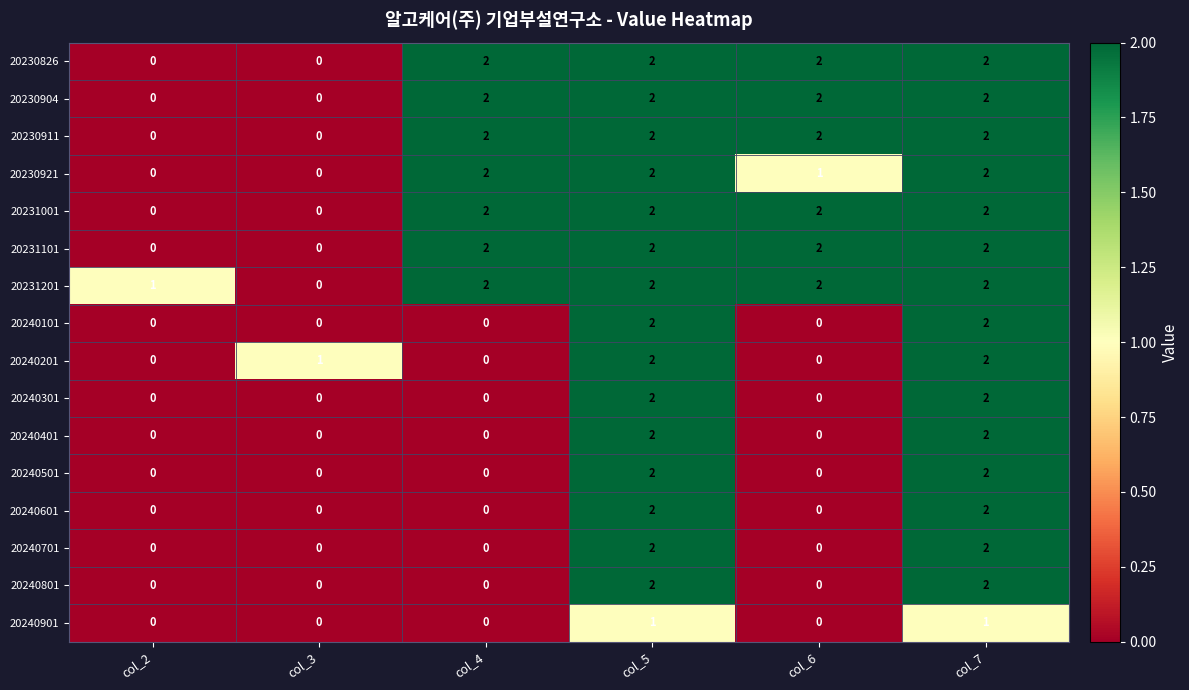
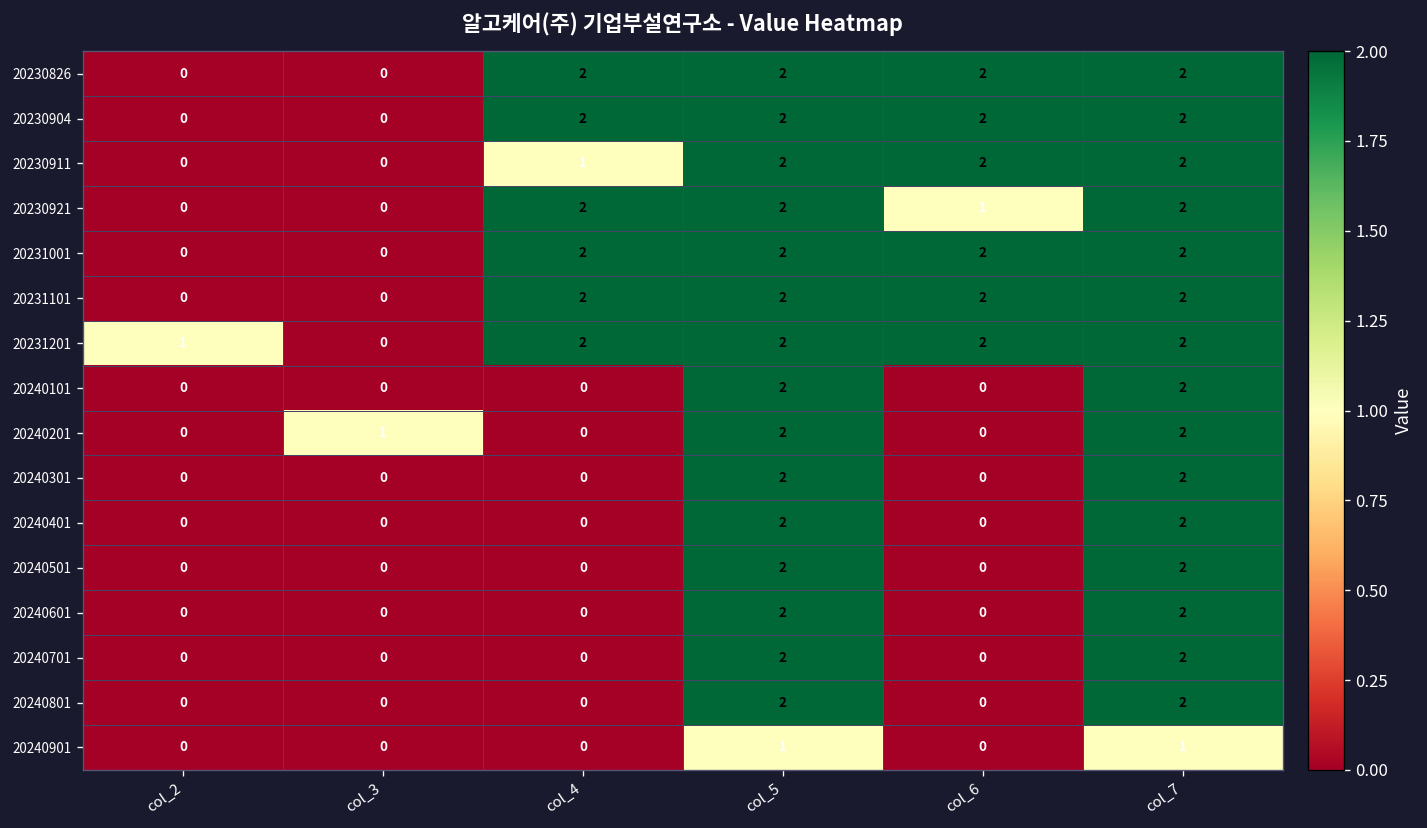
  {
    "20230826": {
      "col_2": 0,
      "col_3": 0,
      "col_4": 2,
      "col_5": 2,
      "col_6": 2,
      "col_7": 2
    },
    "20230904": {
      "col_2": 0,
      "col_3": 0,
      "col_4": 2,
      "col_5": 2,
      "col_6": 2,
      "col_7": 2
    },
    "20230911": {
      "col_2": 0,
      "col_3": 0,
-     "col_4": 2,
+     "col_4": 1,
      "col_5": 2,
      "col_6": 2,
      "col_7": 2
    },
    "20230921": {
      "col_2": 0,
      "col_3": 0,
      "col_4": 2,
      "col_5": 2,
      "col_6": 1,
      "col_7": 2
    },
    "20231001": {
      "col_2": 0,
      "col_3": 0,
      "col_4": 2,
      "col_5": 2,
      "col_6": 2,
      "col_7": 2
    },
    "20231101": {
      "col_2": 0,
      "col_3": 0,
      "col_4": 2,
      "col_5": 2,
      "col_6": 2,
      "col_7": 2
    },
    "20231201": {
      "col_2": 1,
      "col_3": 0,
      "col_4": 2,
      "col_5": 2,
      "col_6": 2,
      "col_7": 2
    },
    "20240101": {
      "col_2": 0,
      "col_3": 0,
      "col_4": 0,
      "col_5": 2,
      "col_6": 0,
      "col_7": 2
    },
    "20240201": {
      "col_2": 0,
      "col_3": 1,
      "col_4": 0,
      "col_5": 2,
      "col_6": 0,
      "col_7": 2
    },
    "20240301": {
      "col_2": 0,
      "col_3": 0,
      "col_4": 0,
      "col_5": 2,
      "col_6": 0,
      "col_7": 2
    },
    "20240401": {
      "col_2": 0,
      "col_3": 0,
      "col_4": 0,
      "col_5": 2,
      "col_6": 0,
      "col_7": 2
    },
    "20240501": {
      "col_2": 0,
      "col_3": 0,
      "col_4": 0,
      "col_5": 2,
      "col_6": 0,
      "col_7": 2
    },
    "20240601": {
      "col_2": 0,
      "col_3": 0,
      "col_4": 0,
      "col_5": 2,
      "col_6": 0,
      "col_7": 2
    },
    "20240701": {
      "col_2": 0,
      "col_3": 0,
      "col_4": 0,
      "col_5": 2,
      "col_6": 0,
      "col_7": 2
    },
    "20240801": {
      "col_2": 0,
      "col_3": 0,
      "col_4": 0,
      "col_5": 2,
      "col_6": 0,
      "col_7": 2
    },
    "20240901": {
      "col_2": 0,
      "col_3": 0,
      "col_4": 0,
      "col_5": 1,
      "col_6": 0,
      "col_7": 1
    }
  }
